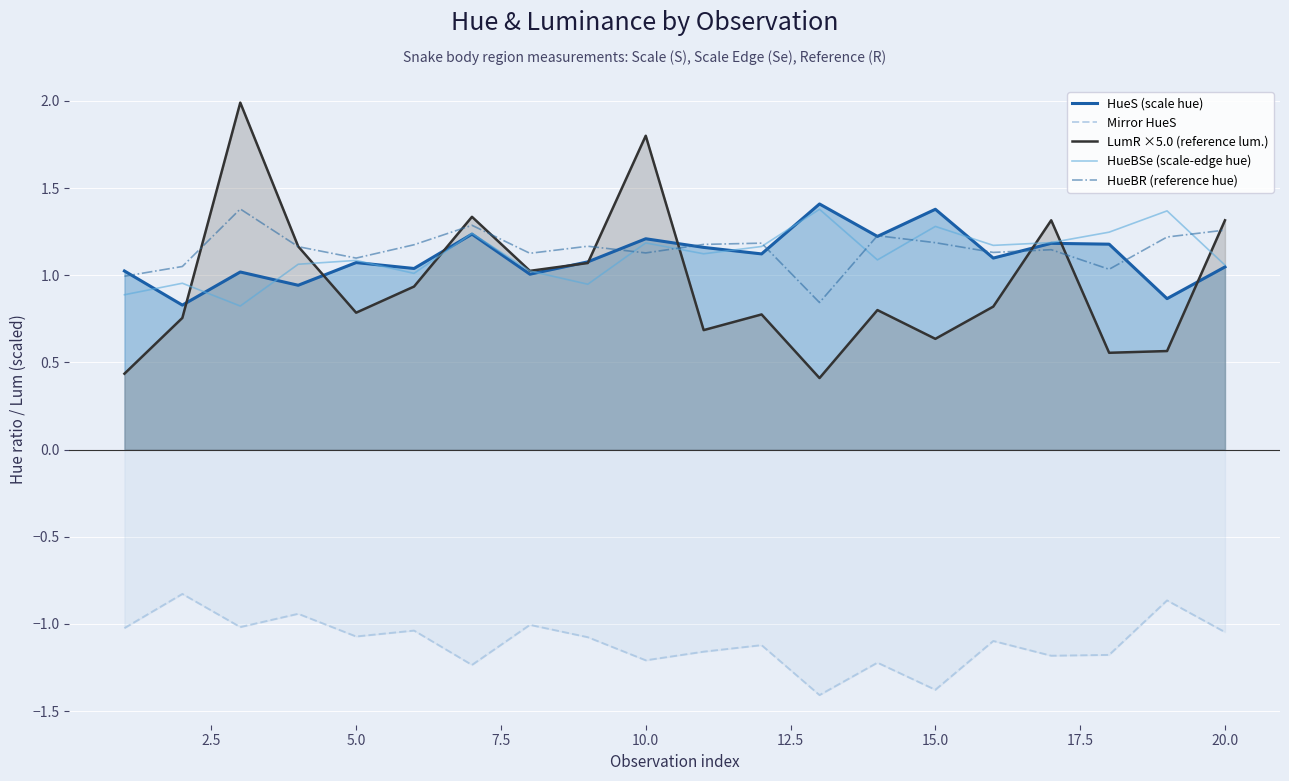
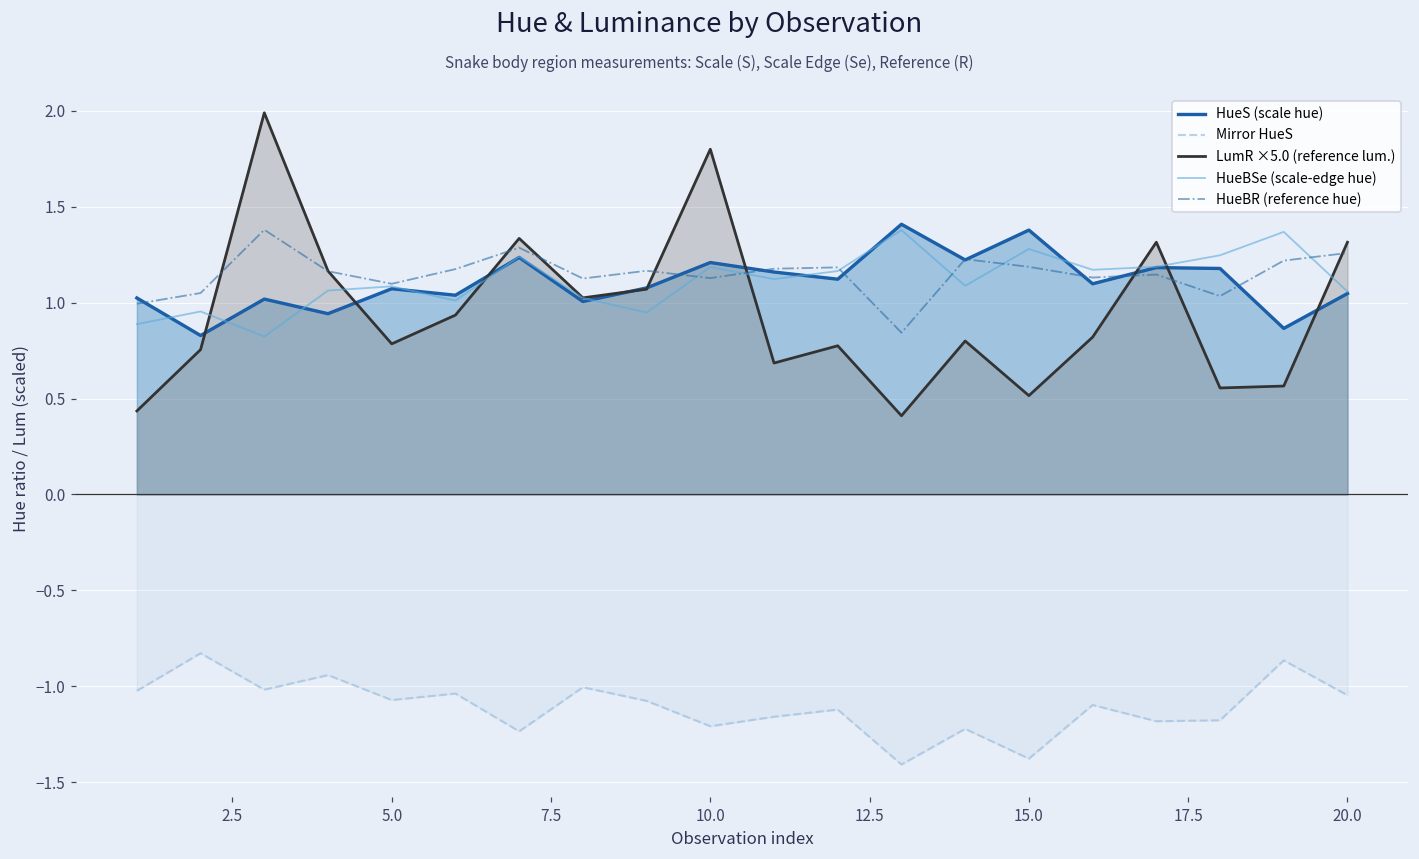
  {
    "LumR ×5.0 (reference lum.)": {
      "5.0": 0.79,
      "10.0": 1.80,
-     "15.0": 0.64,
+     "15.0": 0.52,
      "20.0": 1.32
    }
  }
